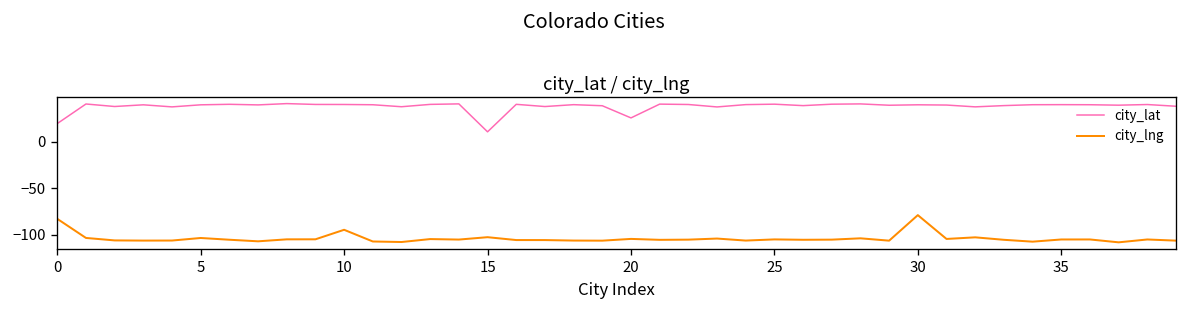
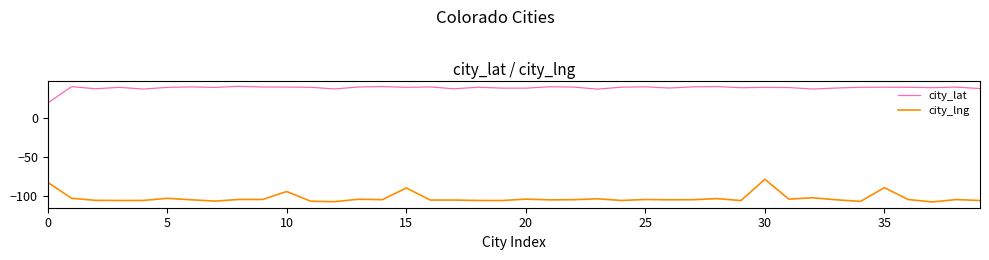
  {
    "city_lat": {
      "0": 20,
      "5": 40,
      "10": 40,
-     "15": 10,
-     "20": 30,
+     "15": 40,
+     "20": 40,
      "25": 40,
      "30": 40,
      "35": 40
    },
    "city_lng": {
      "0": -80,
      "5": -100,
      "10": -90,
-     "15": -100,
+     "15": -90,
      "20": -100,
      "25": -100,
      "30": -80,
-     "35": -100
+     "35": -90
    }
  }
